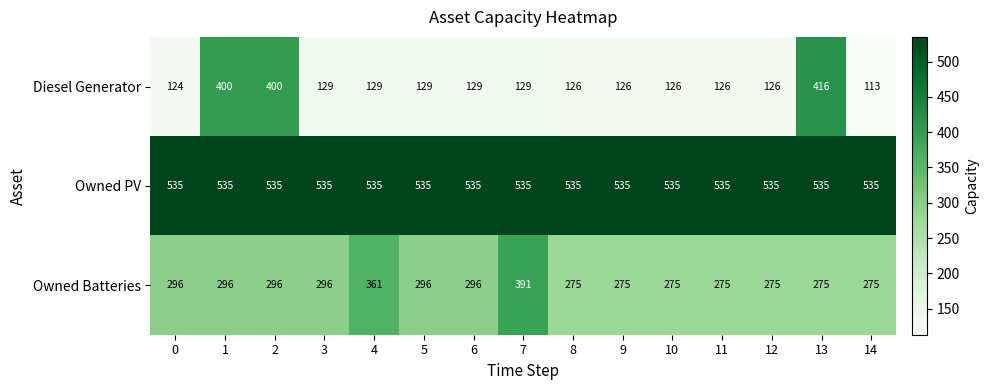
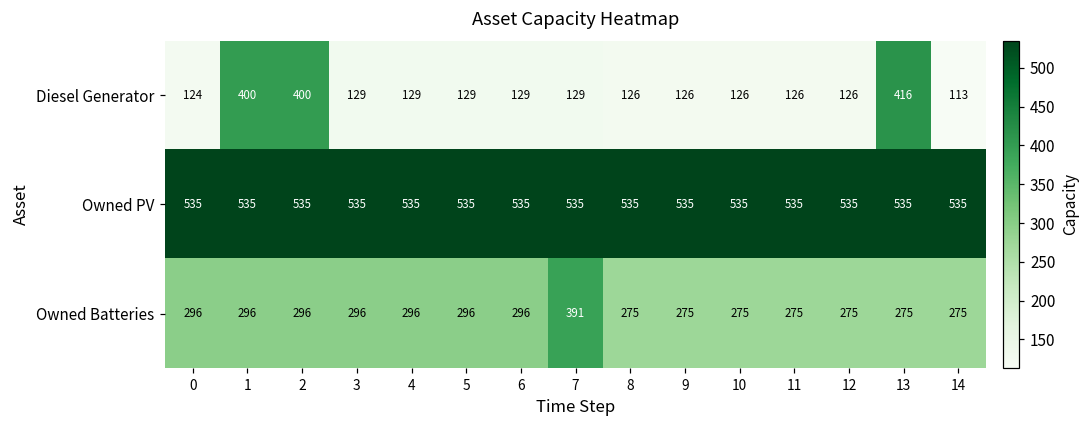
  {
    "Diesel Generator": {
      "0": 124,
      "1": 400,
      "2": 400,
      "3": 129,
      "4": 129,
      "5": 129,
      "6": 129,
      "7": 129,
      "8": 126,
      "9": 126,
      "10": 126,
      "11": 126,
      "12": 126,
      "13": 416,
      "14": 113
    },
    "Owned PV": {
      "0": 535,
      "1": 535,
      "2": 535,
      "3": 535,
      "4": 535,
      "5": 535,
      "6": 535,
      "7": 535,
      "8": 535,
      "9": 535,
      "10": 535,
      "11": 535,
      "12": 535,
      "13": 535,
      "14": 535
    },
    "Owned Batteries": {
      "0": 296,
      "1": 296,
      "2": 296,
      "3": 296,
-     "4": 361,
+     "4": 296,
      "5": 296,
      "6": 296,
      "7": 391,
      "8": 275,
      "9": 275,
      "10": 275,
      "11": 275,
      "12": 275,
      "13": 275,
      "14": 275
    }
  }
